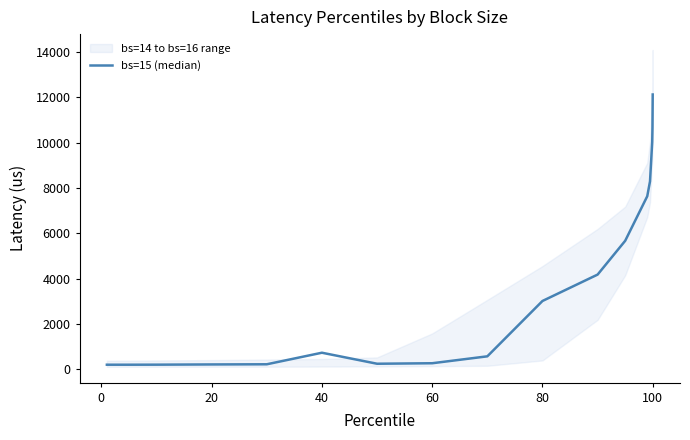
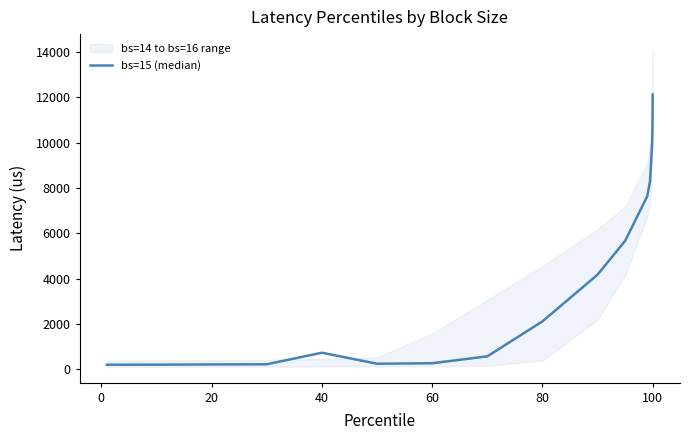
  {
    "bs=15 (median)": {
      "20": 200,
      "40": 700,
      "60": 300,
-     "80": 3000
+     "80": 2100
    }
  }
